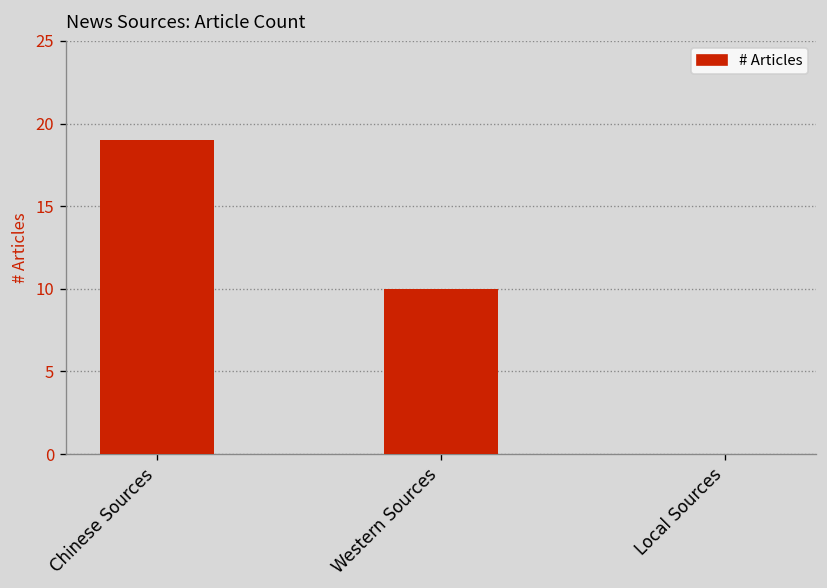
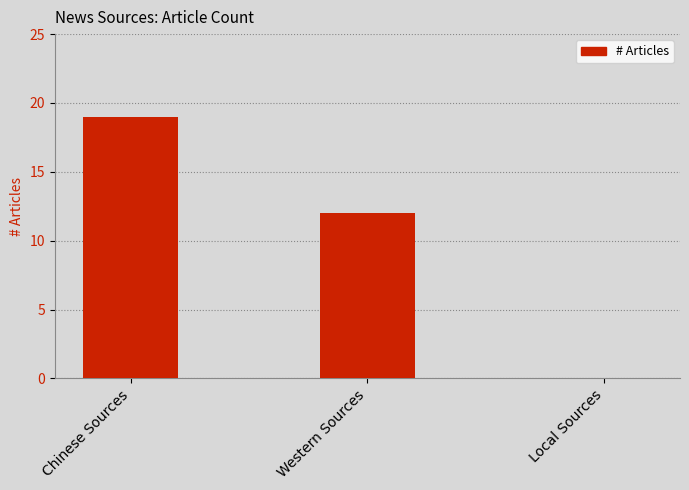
  {
    "Chinese Sources": 19,
-   "Western Sources": 10,
+   "Western Sources": 12,
    "Local Sources": 0
  }
